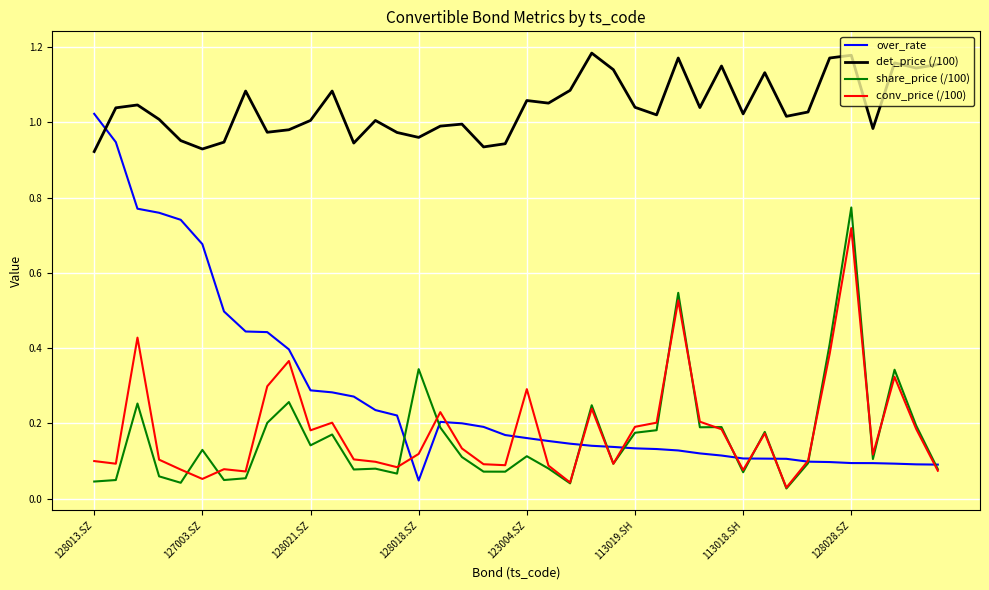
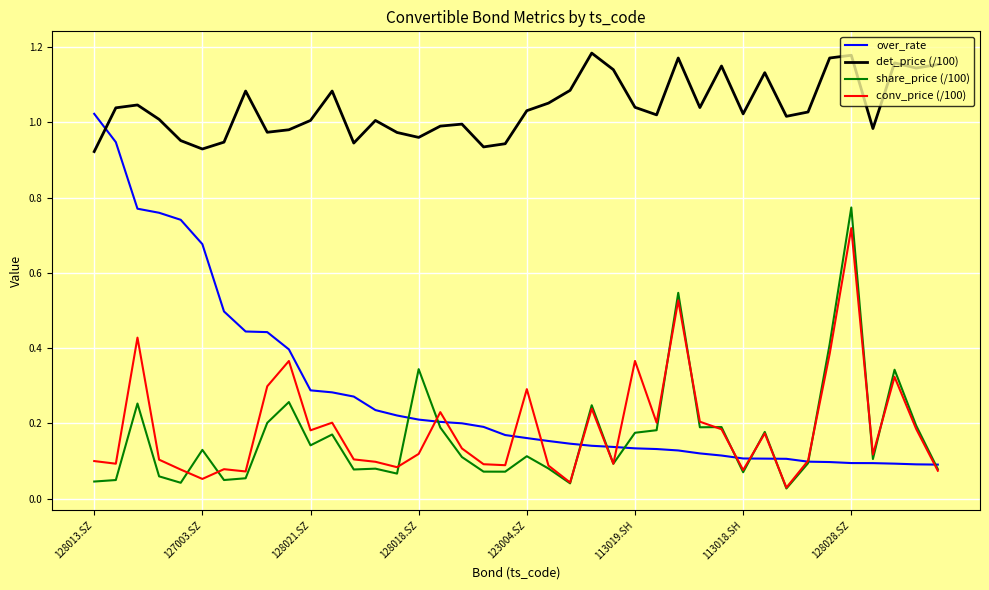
  {
    "over_rate": {
      "128013.SZ": 1.02,
      "127003.SZ": 0.68,
      "128021.SZ": 0.29,
-     "128018.SZ": 0.05,
+     "128018.SZ": 0.21,
      "123004.SZ": 0.16,
      "113019.SH": 0.13,
      "113018.SH": 0.11,
      "128028.SZ": 0.09
    },
    "det_price (/100)": {
      "128013.SZ": 0.92,
      "127003.SZ": 0.93,
      "128021.SZ": 1.01,
      "128018.SZ": 0.96,
-     "123004.SZ": 1.06,
+     "123004.SZ": 1.03,
      "113019.SH": 1.04,
      "113018.SH": 1.02
    },
    "share_price (/100)": {
      "128013.SZ": 0.05,
      "127003.SZ": 0.13,
      "128021.SZ": 0.14,
      "128018.SZ": 0.34,
      "123004.SZ": 0.11,
      "113019.SH": 0.18,
      "128028.SZ": 0.77
    },
    "conv_price (/100)": {
      "128013.SZ": 0.10,
      "127003.SZ": 0.05,
      "128021.SZ": 0.18,
      "128018.SZ": 0.12,
      "123004.SZ": 0.29,
-     "113019.SH": 0.19,
+     "113019.SH": 0.37,
      "128028.SZ": 0.72
    }
  }
